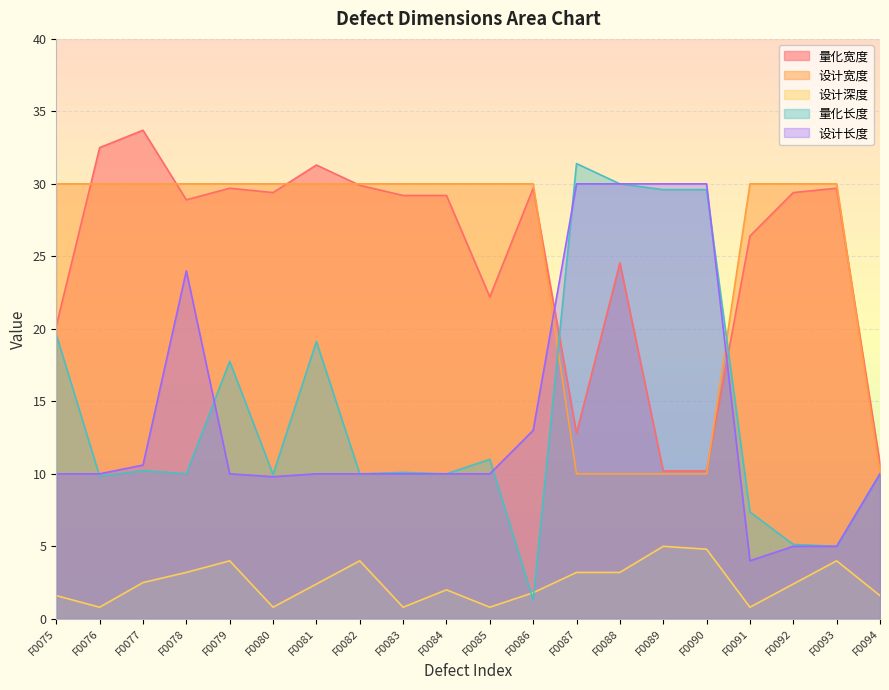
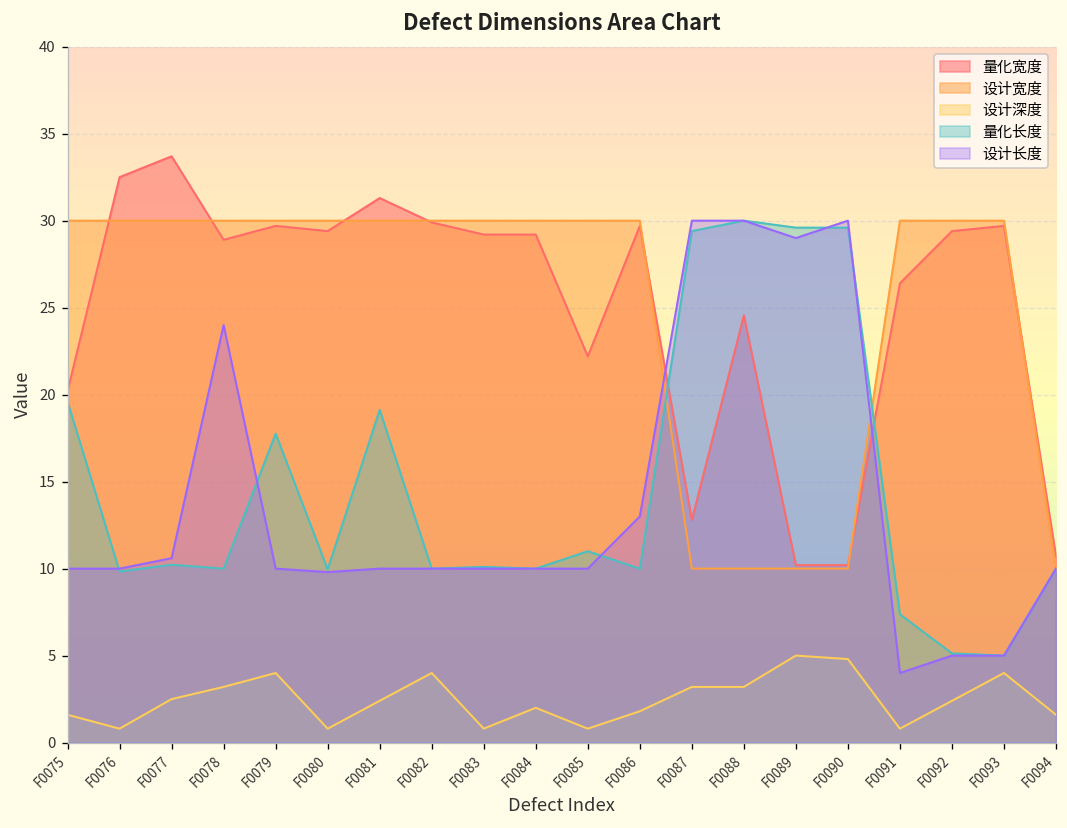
  {
    "量化长度": {
      "F0075": 19.6,
      "F0077": 10.2,
      "F0078": 10.0,
      "F0079": 17.8,
      "F0081": 19.1,
      "F0085": 11.0,
-     "F0086": 1.3,
-     "F0087": 31.4,
+     "F0086": 10.0,
+     "F0087": 29.4,
      "F0089": 29.6,
      "F0090": 29.6,
      "F0091": 7.4
    },
    "设计长度": {
      "F0075": 10,
      "F0077": 10.6,
      "F0078": 24,
      "F0079": 10,
      "F0081": 10,
      "F0085": 10,
      "F0086": 13,
      "F0087": 30,
-     "F0089": 30,
+     "F0089": 29,
      "F0090": 30,
      "F0091": 4
    }
  }
